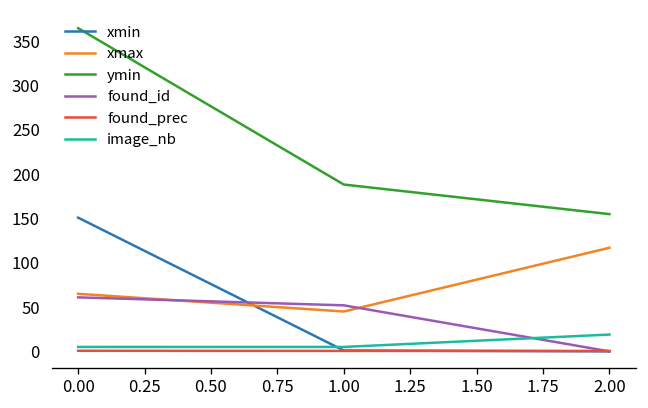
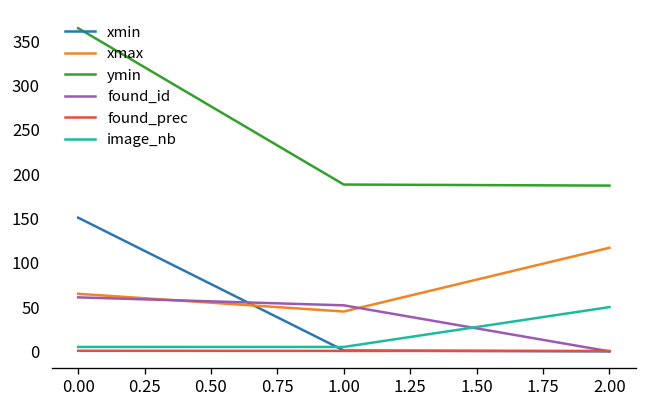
  {
    "xmin": {
      "0.00": 150
    },
    "xmax": {
      "0.00": 70,
      "1.00": 50,
      "2.00": 120
    },
    "ymin": {
      "0.00": 370,
      "1.00": 190,
-     "2.00": 160
+     "2.00": 190
    },
    "found_id": {
      "0.00": 60,
      "1.00": 50
    },
    "found_prec": {
      "0.00": 0
    },
    "image_nb": {
      "0.00": 10,
      "1.00": 10,
-     "2.00": 20
+     "2.00": 50
    }
  }
